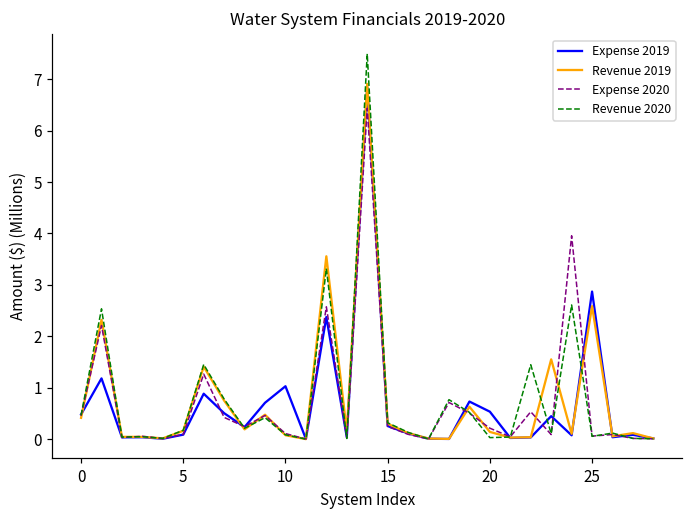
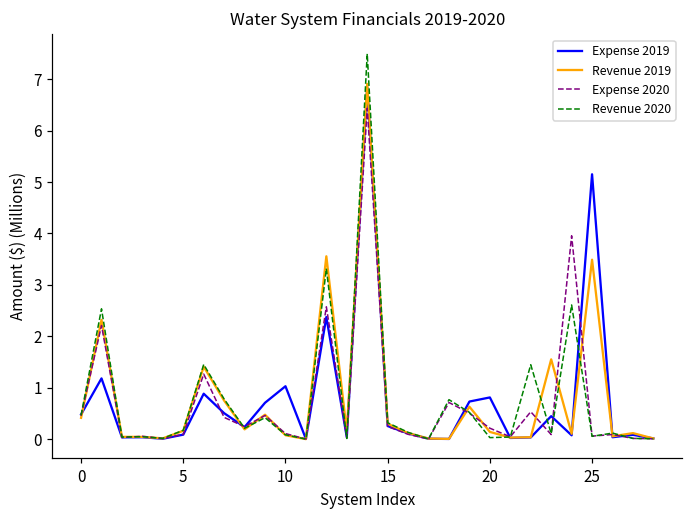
  {
    "Expense 2019": {
      "10": 1.0,
-     "20": 0.5,
-     "25": 2.9
+     "20": 0.8,
+     "25": 5.2
    },
    "Revenue 2019": {
      "20": 0.1,
-     "25": 2.6
+     "25": 3.5
    },
    "Expense 2020": {
      "20": 0.2
    },
    "Revenue 2020": {
      "20": 0.0
    }
  }
